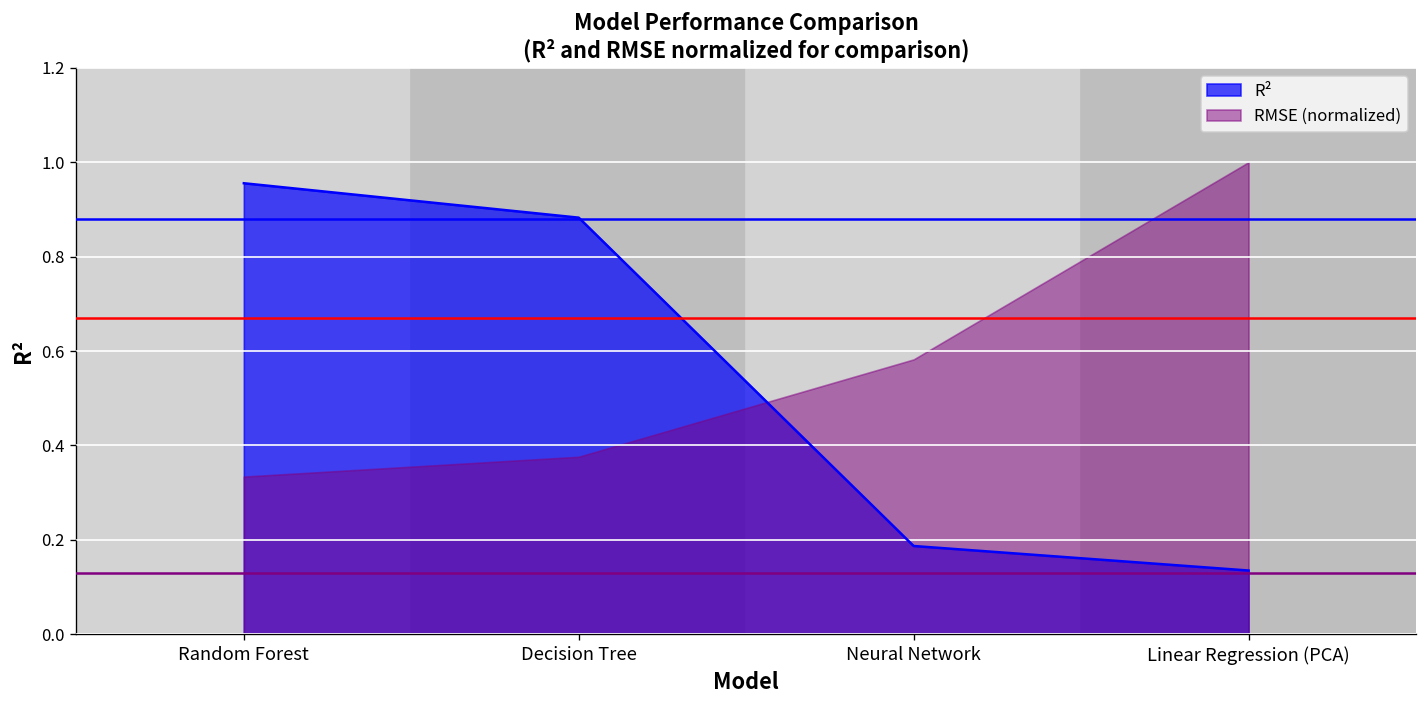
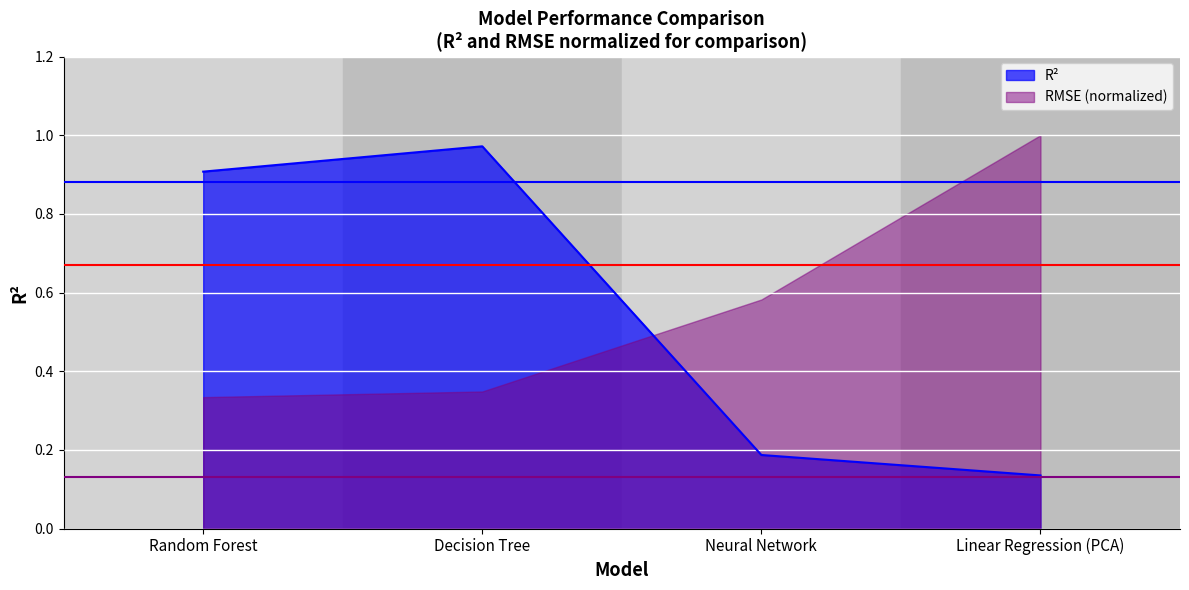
  {
    "R²": {
-     "Random Forest": 0.96,
-     "Decision Tree": 0.88,
+     "Random Forest": 0.91,
+     "Decision Tree": 0.97,
      "Neural Network": 0.19,
      "Linear Regression (PCA)": 0.13
    },
    "RMSE (normalized)": {
      "Random Forest": 0.33,
-     "Decision Tree": 0.38,
+     "Decision Tree": 0.35,
      "Neural Network": 0.58,
      "Linear Regression (PCA)": 1.00
    }
  }
